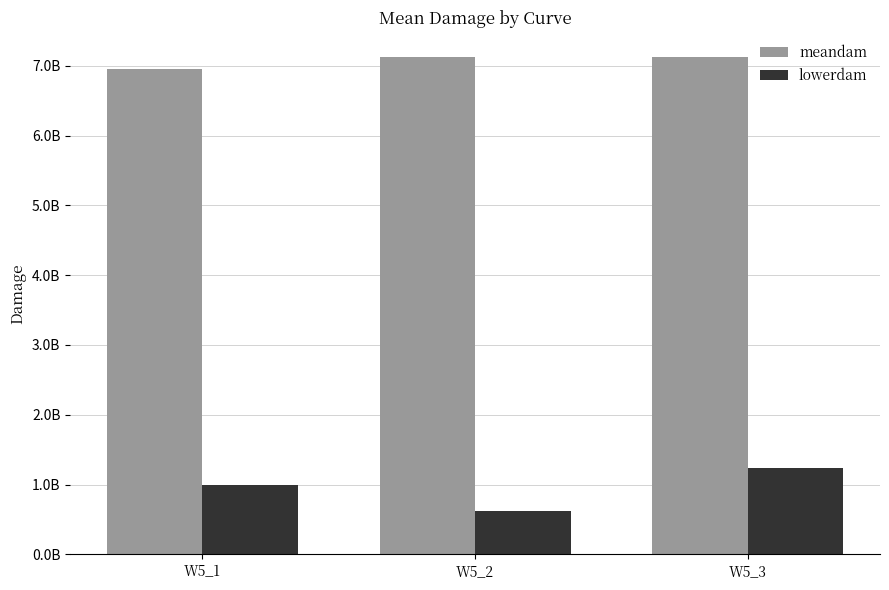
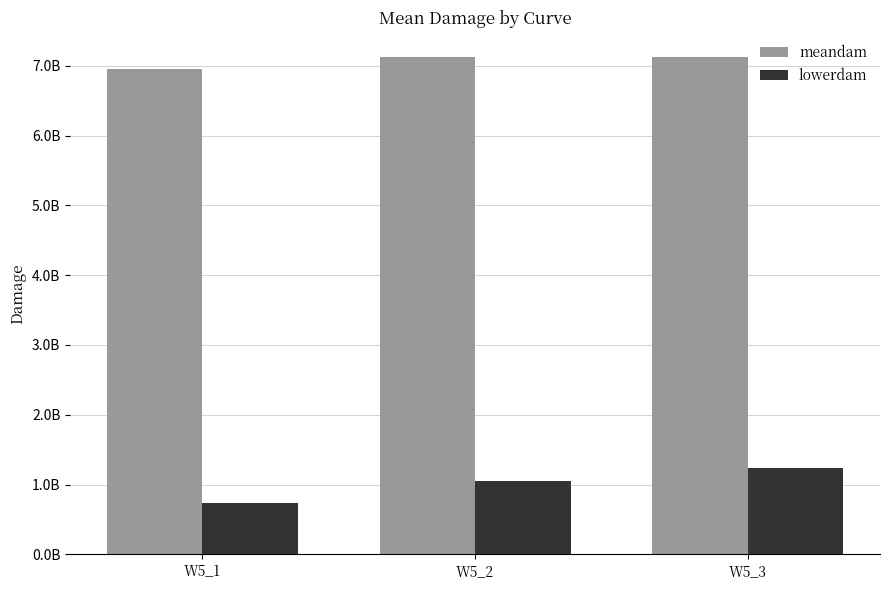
  {
    "meandam": {
      "W5_1": 7000000000,
      "W5_2": 7100000000,
      "W5_3": 7100000000
    },
    "lowerdam": {
-     "W5_1": 1000000000,
-     "W5_2": 600000000,
+     "W5_1": 700000000,
+     "W5_2": 1100000000,
      "W5_3": 1200000000
    }
  }
